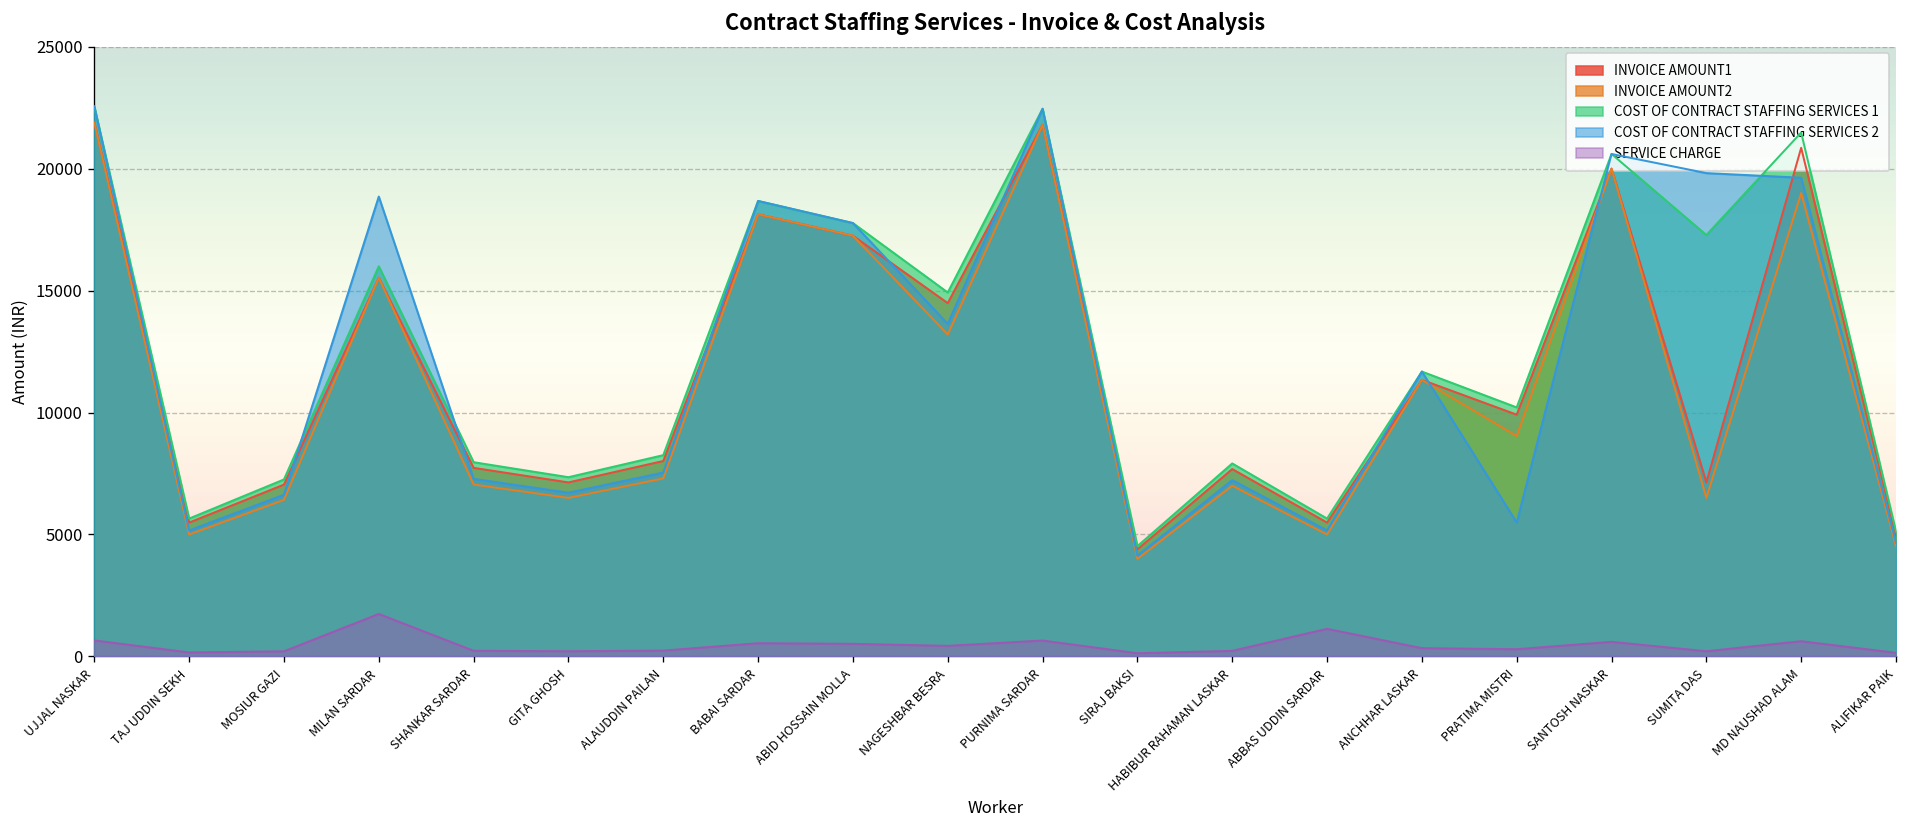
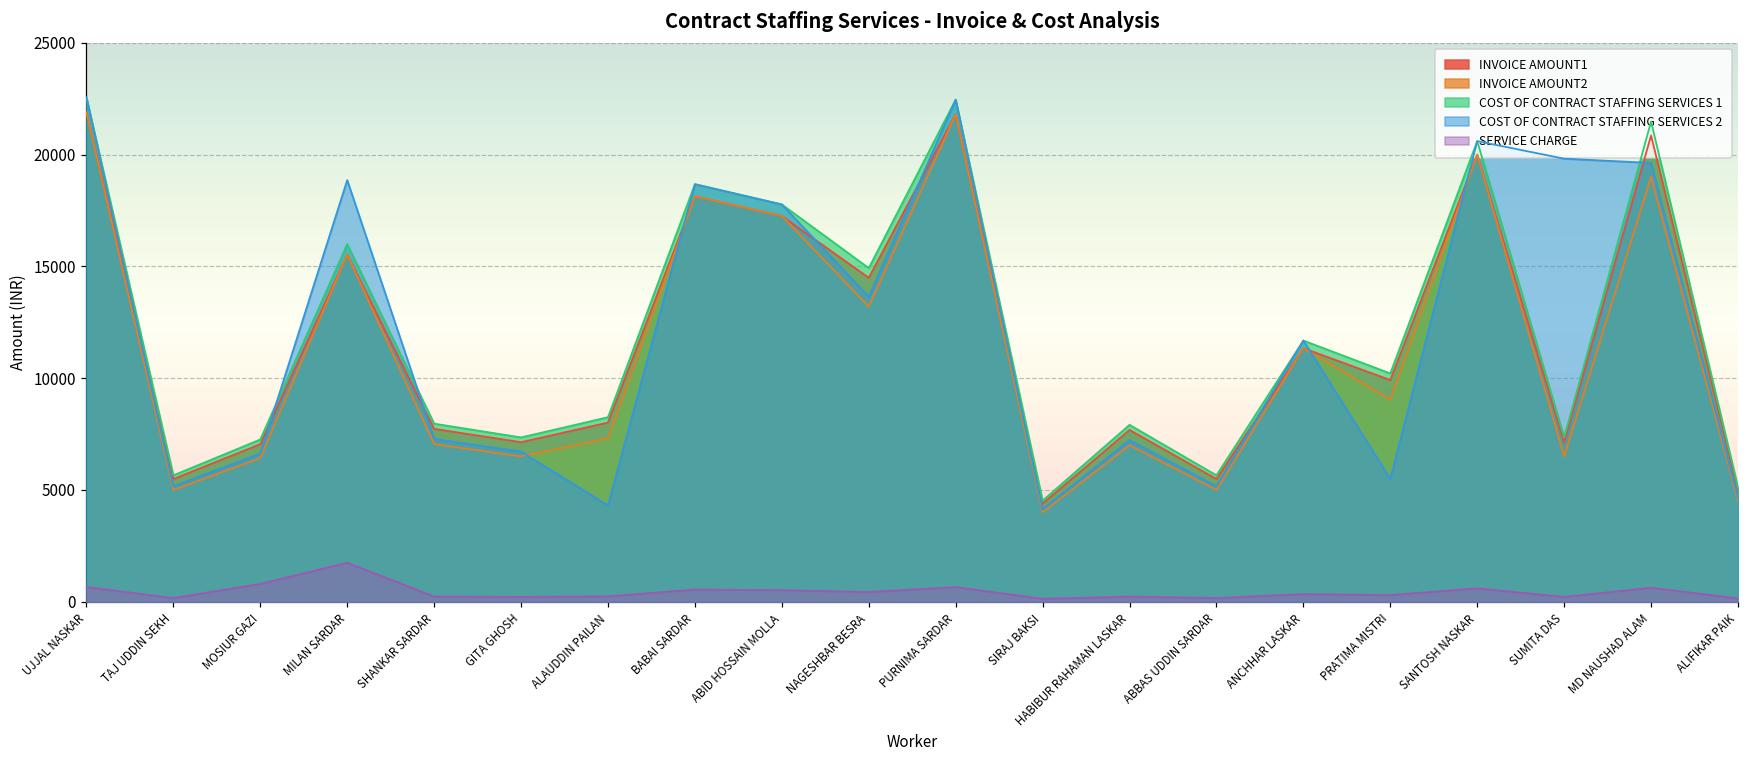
  {
    "COST OF CONTRACT STAFFING SERVICES 1": {
      "TAJ UDDIN SEKH": 5700,
      "MOSIUR GAZI": 7300,
      "MILAN SARDAR": 16000,
      "SHANKAR SARDAR": 8000,
      "GITA GHOSH": 7300,
      "ALAUDDIN PAILAN": 8300,
      "NAGESHBAR BESRA": 14900,
      "SIRAJ BAKSI": 4500,
      "HABIBUR RAHAMAN LASKAR": 7900,
      "ABBAS UDDIN SARDAR": 5700,
      "PRATIMA MISTRI": 10200,
-     "SUMITA DAS": 17300,
+     "SUMITA DAS": 7300,
      "ALIFIKAR PAIK": 5100
    },
    "COST OF CONTRACT STAFFING SERVICES 2": {
      "TAJ UDDIN SEKH": 5200,
      "MOSIUR GAZI": 6600,
      "MILAN SARDAR": 18900,
      "SHANKAR SARDAR": 7300,
      "GITA GHOSH": 6700,
-     "ALAUDDIN PAILAN": 7500,
+     "ALAUDDIN PAILAN": 4300,
      "NAGESHBAR BESRA": 13600,
      "SIRAJ BAKSI": 4100,
      "HABIBUR RAHAMAN LASKAR": 7200,
      "ABBAS UDDIN SARDAR": 5200,
      "PRATIMA MISTRI": 5500,
      "SUMITA DAS": 19800,
      "MD NAUSHAD ALAM": 19600,
      "ALIFIKAR PAIK": 4700
    },
    "SERVICE CHARGE": {
      "UJJAL NASKAR": 700,
      "TAJ UDDIN SEKH": 200,
-     "MOSIUR GAZI": 200,
+     "MOSIUR GAZI": 800,
      "MILAN SARDAR": 1700,
      "SHANKAR SARDAR": 200,
      "GITA GHOSH": 200,
      "ALAUDDIN PAILAN": 200,
      "BABAI SARDAR": 500,
      "ABID HOSSAIN MOLLA": 500,
      "NAGESHBAR BESRA": 400,
      "PURNIMA SARDAR": 700,
      "SIRAJ BAKSI": 100,
      "HABIBUR RAHAMAN LASKAR": 200,
-     "ABBAS UDDIN SARDAR": 1100,
+     "ABBAS UDDIN SARDAR": 200,
      "ANCHHAR LASKAR": 300,
      "PRATIMA MISTRI": 300,
      "SANTOSH NASKAR": 600,
      "SUMITA DAS": 200,
      "MD NAUSHAD ALAM": 600,
      "ALIFIKAR PAIK": 100
    }
  }
